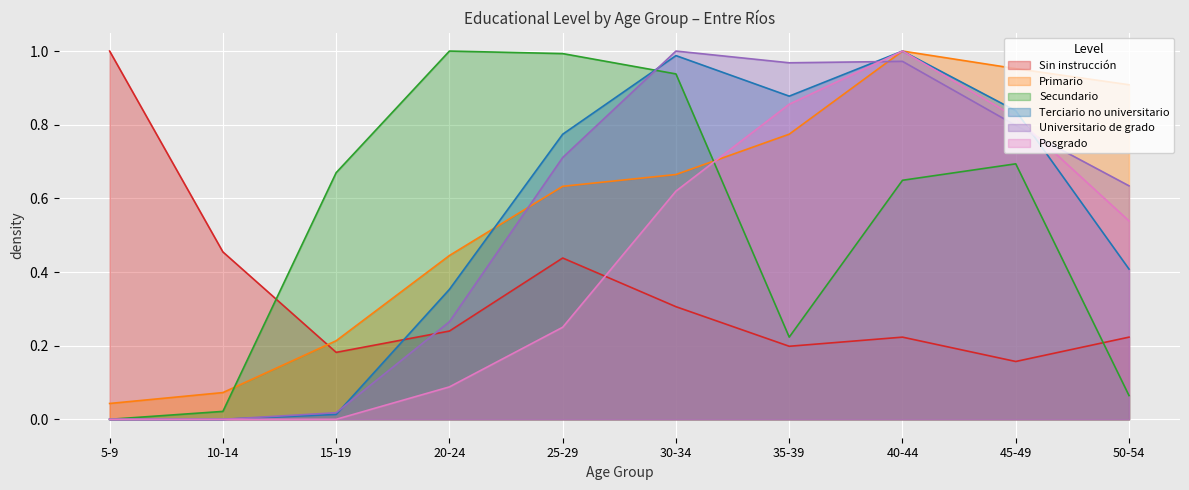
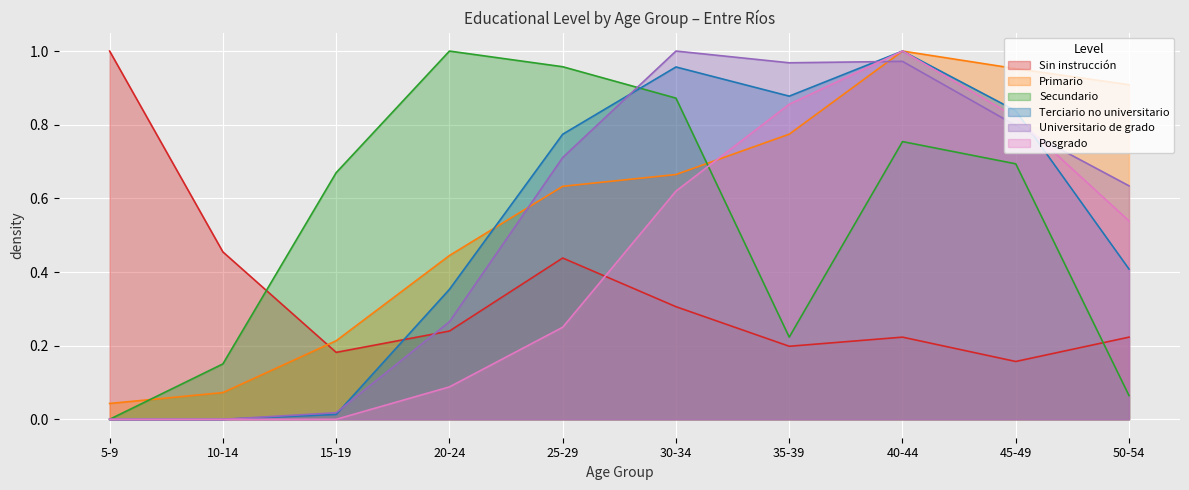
  {
    "Secundario": {
-     "10-14": 0.02,
+     "10-14": 0.15,
      "15-19": 0.67,
      "20-24": 1.00,
-     "25-29": 0.99,
-     "30-34": 0.94,
+     "25-29": 0.96,
+     "30-34": 0.87,
      "35-39": 0.22,
-     "40-44": 0.65,
+     "40-44": 0.75,
      "45-49": 0.69,
      "50-54": 0.06
    },
    "Terciario no universitario": {
      "20-24": 0.35,
      "25-29": 0.77,
-     "30-34": 0.99,
+     "30-34": 0.96,
      "35-39": 0.88,
      "50-54": 0.41
    }
  }
